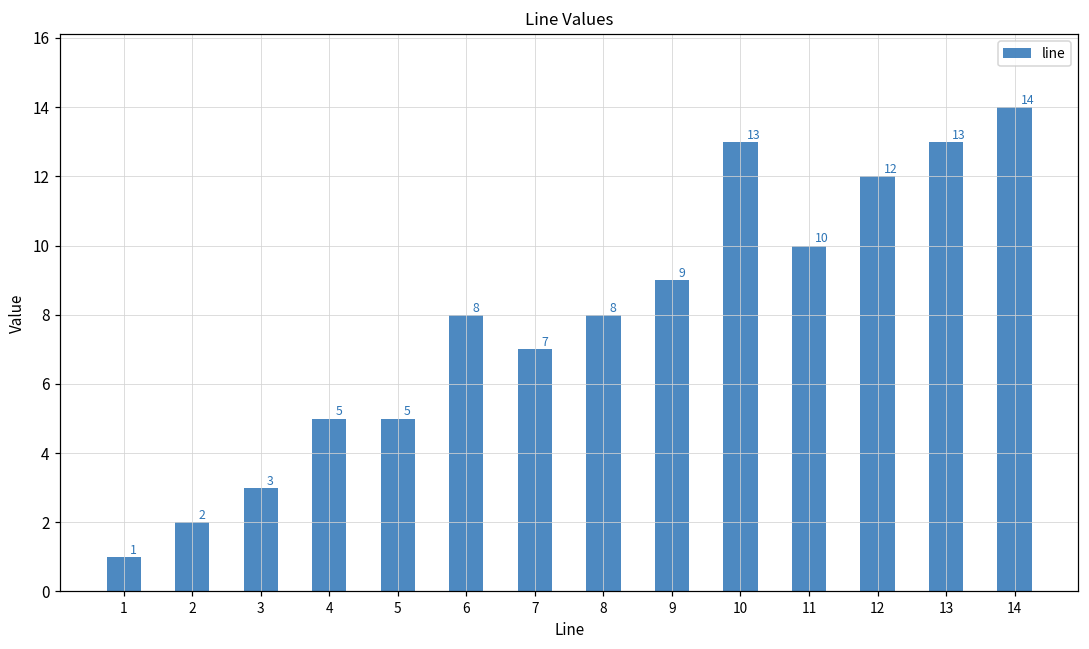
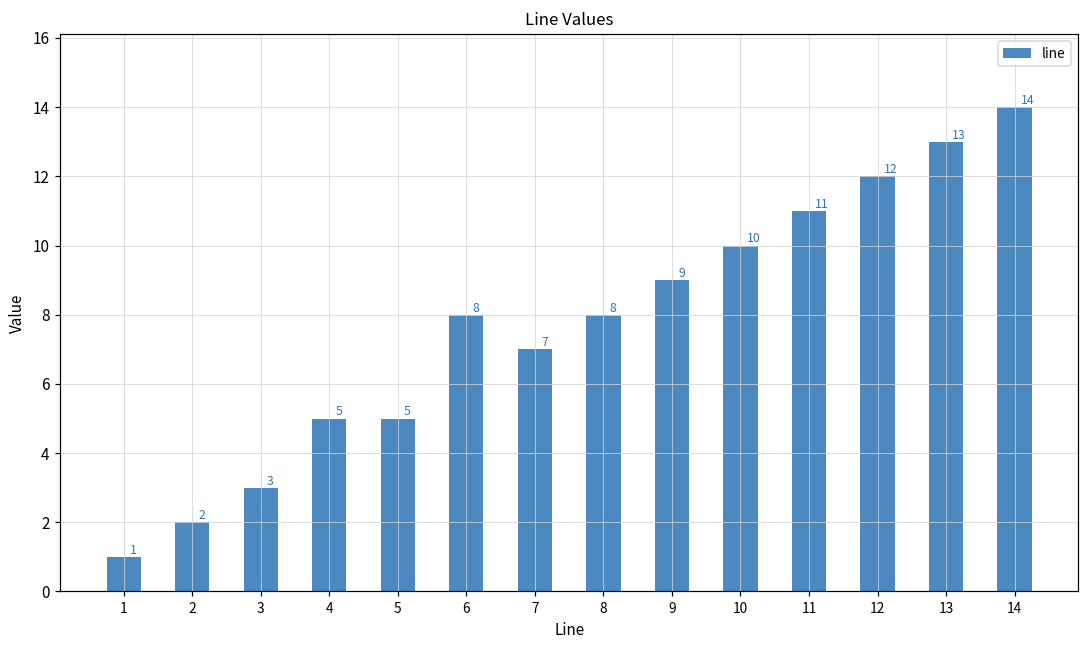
  {
    "1": 1,
    "2": 2,
    "3": 3,
    "4": 5,
    "5": 5,
    "6": 8,
    "7": 7,
    "8": 8,
    "9": 9,
-   "10": 13,
-   "11": 10,
+   "10": 10,
+   "11": 11,
    "12": 12,
    "13": 13,
    "14": 14
  }
